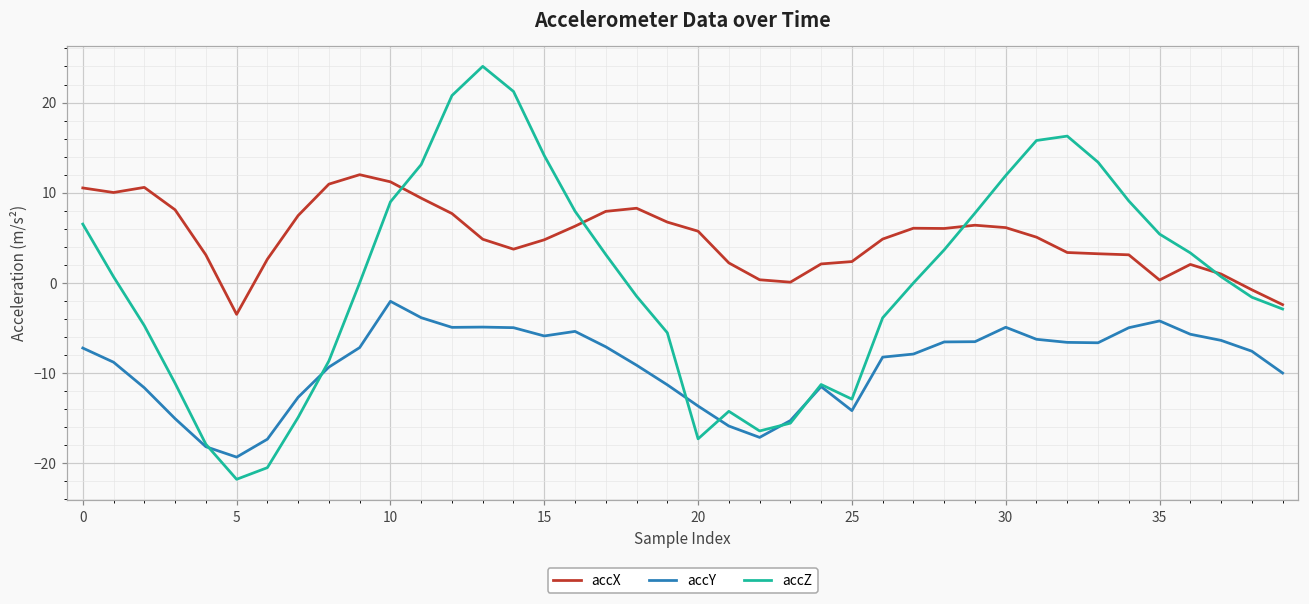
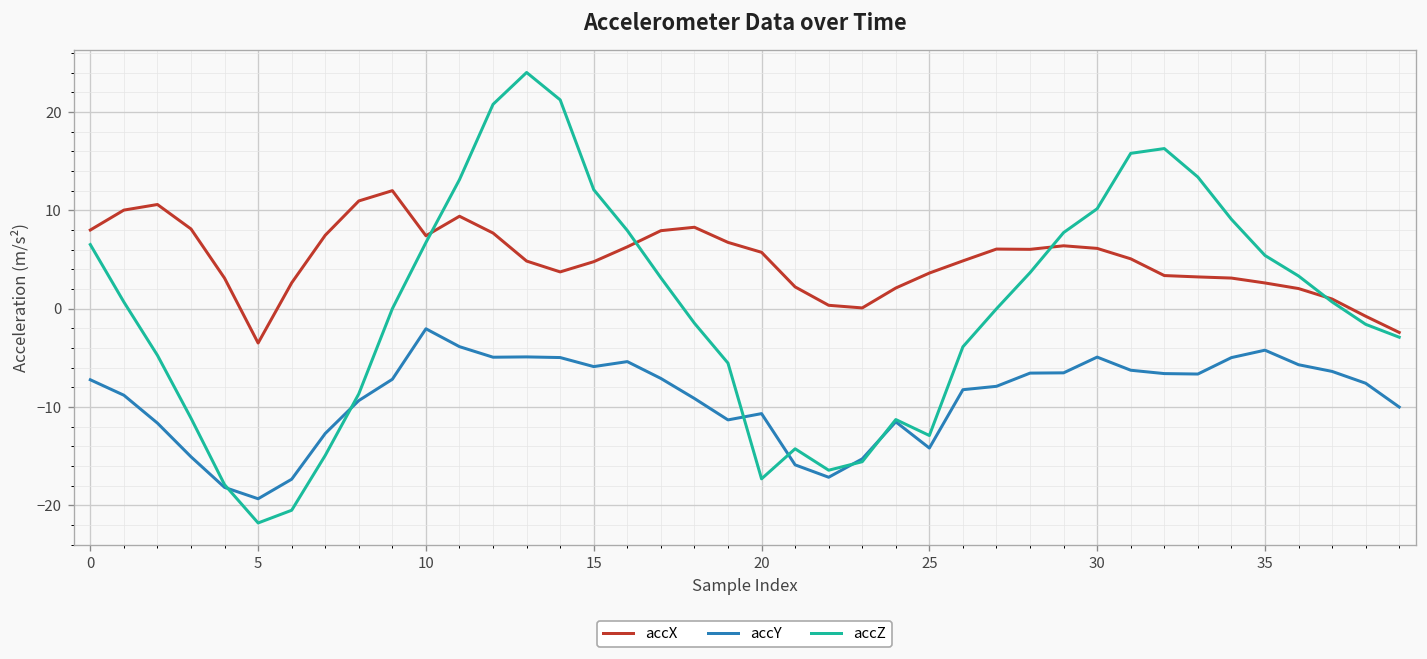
  {
    "accX": {
-     "0": 11,
+     "0": 8,
      "5": -3,
-     "10": 11,
+     "10": 7,
      "15": 5,
      "20": 6,
-     "25": 2,
+     "25": 4,
      "30": 6,
-     "35": 0
+     "35": 3
    },
    "accY": {
      "0": -7,
      "5": -19,
      "10": -2,
      "15": -6,
-     "20": -14,
+     "20": -11,
      "25": -14,
      "30": -5,
      "35": -4
    },
    "accZ": {
      "0": 7,
      "5": -22,
-     "10": 9,
-     "15": 14,
+     "10": 7,
+     "15": 12,
      "20": -17,
      "25": -13,
-     "30": 12,
+     "30": 10,
      "35": 5
    }
  }
